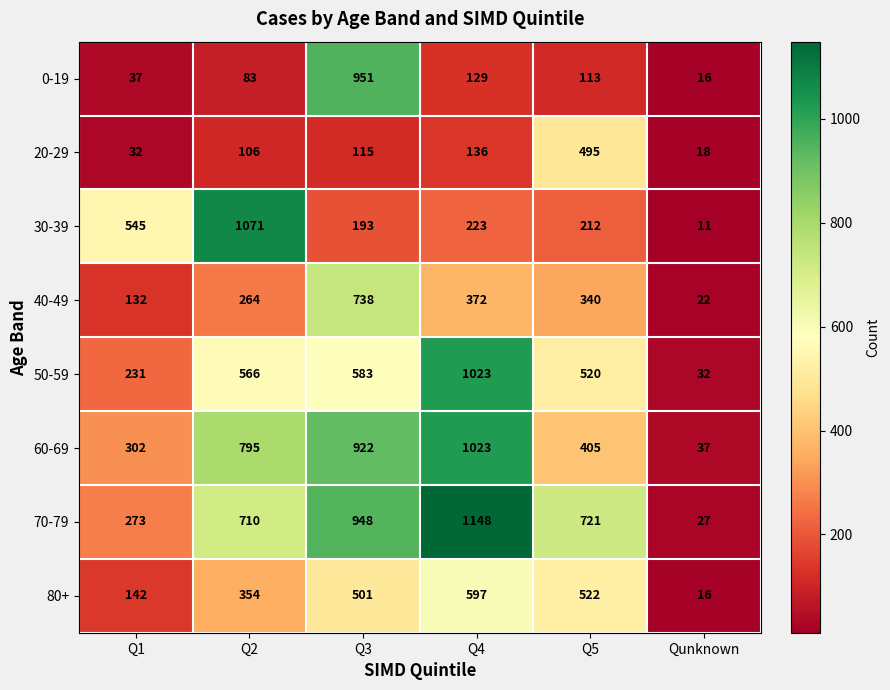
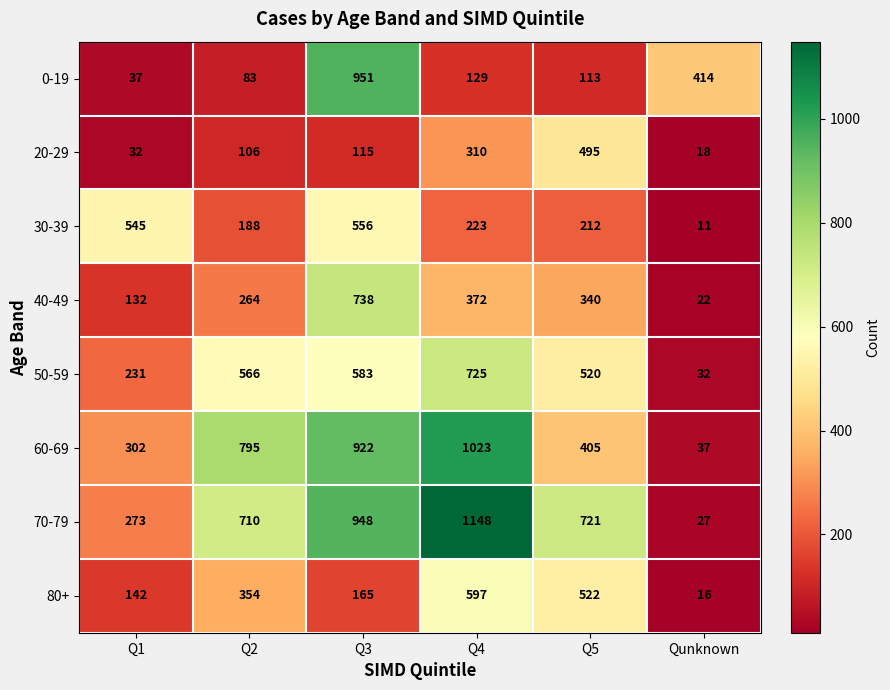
  {
    "0-19": {
      "Q1": 37,
      "Q2": 83,
      "Q3": 951,
      "Q4": 129,
      "Q5": 113,
-     "Qunknown": 16
+     "Qunknown": 414
    },
    "20-29": {
      "Q1": 32,
      "Q2": 106,
      "Q3": 115,
-     "Q4": 136,
+     "Q4": 310,
      "Q5": 495,
      "Qunknown": 18
    },
    "30-39": {
      "Q1": 545,
-     "Q2": 1071,
-     "Q3": 193,
+     "Q2": 188,
+     "Q3": 556,
      "Q4": 223,
      "Q5": 212,
      "Qunknown": 11
    },
    "40-49": {
      "Q1": 132,
      "Q2": 264,
      "Q3": 738,
      "Q4": 372,
      "Q5": 340,
      "Qunknown": 22
    },
    "50-59": {
      "Q1": 231,
      "Q2": 566,
      "Q3": 583,
-     "Q4": 1023,
+     "Q4": 725,
      "Q5": 520,
      "Qunknown": 32
    },
    "60-69": {
      "Q1": 302,
      "Q2": 795,
      "Q3": 922,
      "Q4": 1023,
      "Q5": 405,
      "Qunknown": 37
    },
    "70-79": {
      "Q1": 273,
      "Q2": 710,
      "Q3": 948,
      "Q4": 1148,
      "Q5": 721,
      "Qunknown": 27
    },
    "80+": {
      "Q1": 142,
      "Q2": 354,
-     "Q3": 501,
+     "Q3": 165,
      "Q4": 597,
      "Q5": 522,
      "Qunknown": 16
    }
  }
